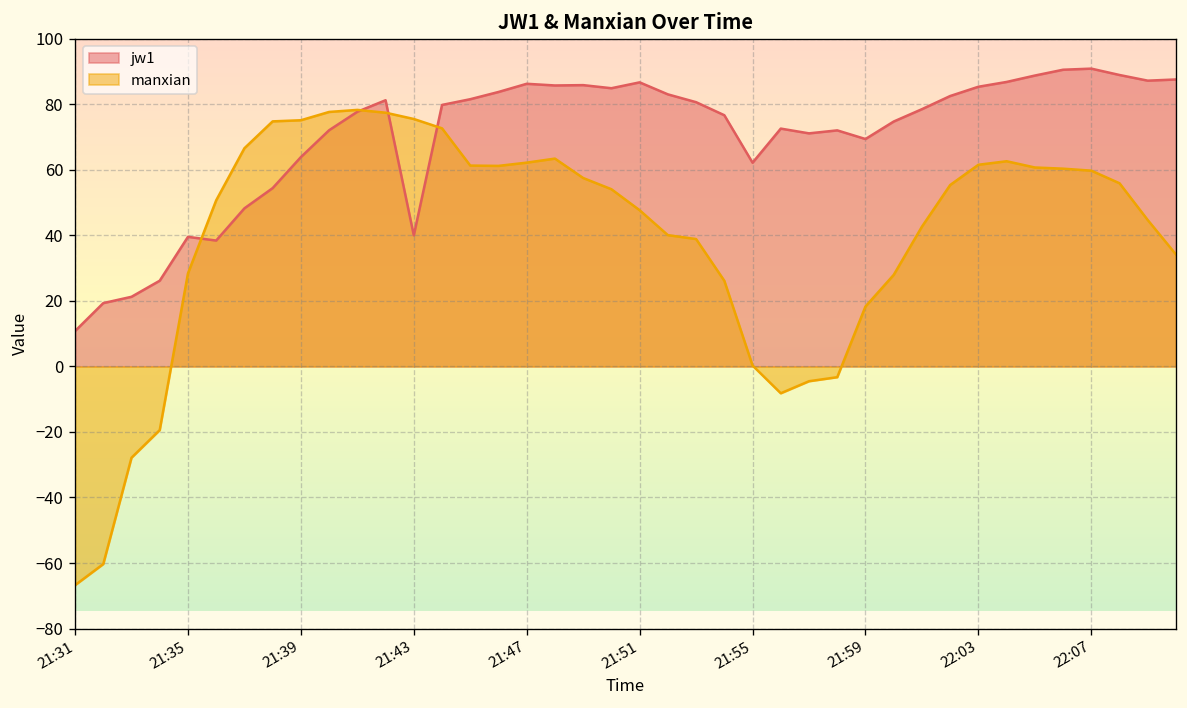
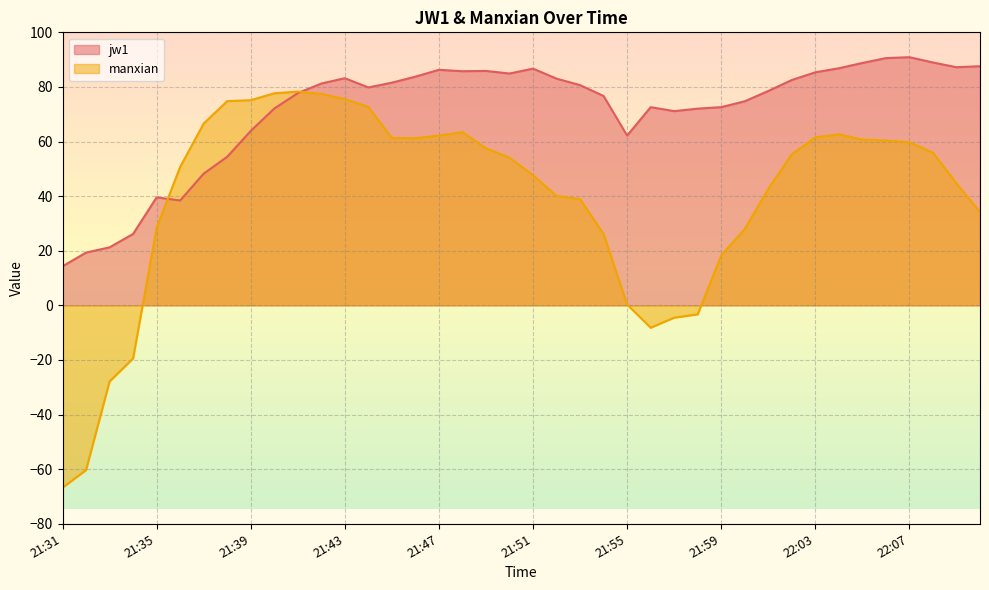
  {
    "jw1": {
-     "21:31": 11,
+     "21:31": 14,
      "21:35": 40,
      "21:39": 64,
-     "21:43": 40,
+     "21:43": 83,
      "21:47": 86,
      "21:51": 87,
      "21:55": 62,
-     "21:59": 69,
+     "21:59": 73,
      "22:03": 85,
      "22:07": 91
    }
  }
